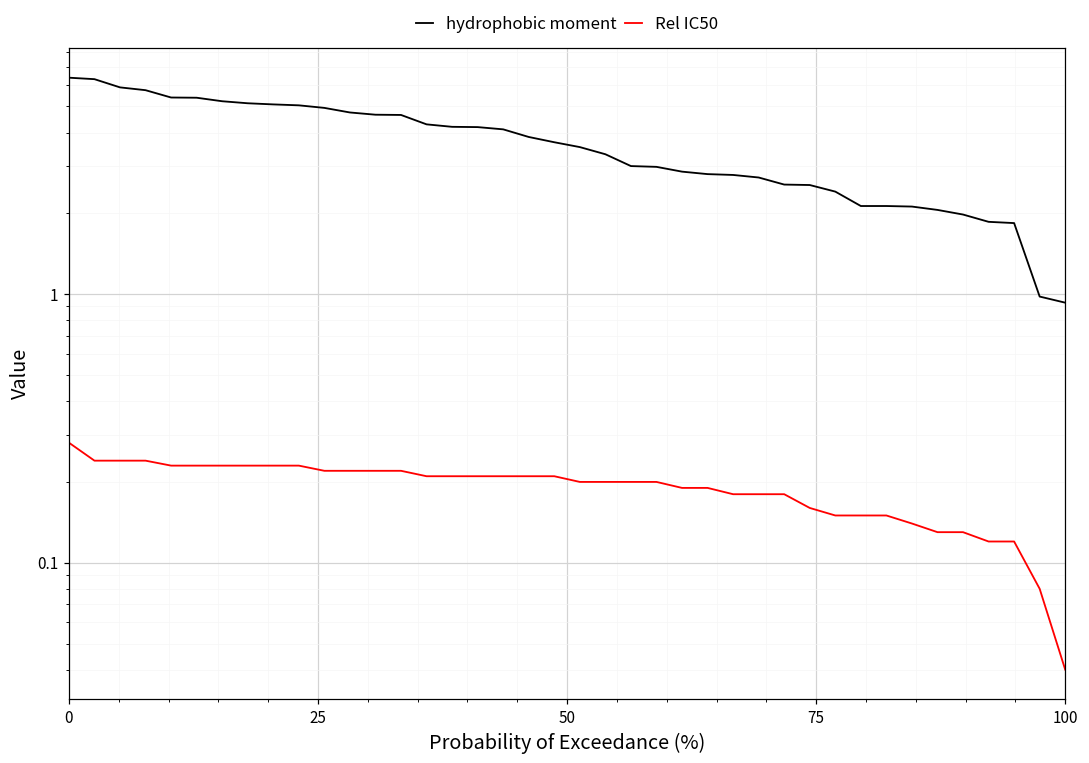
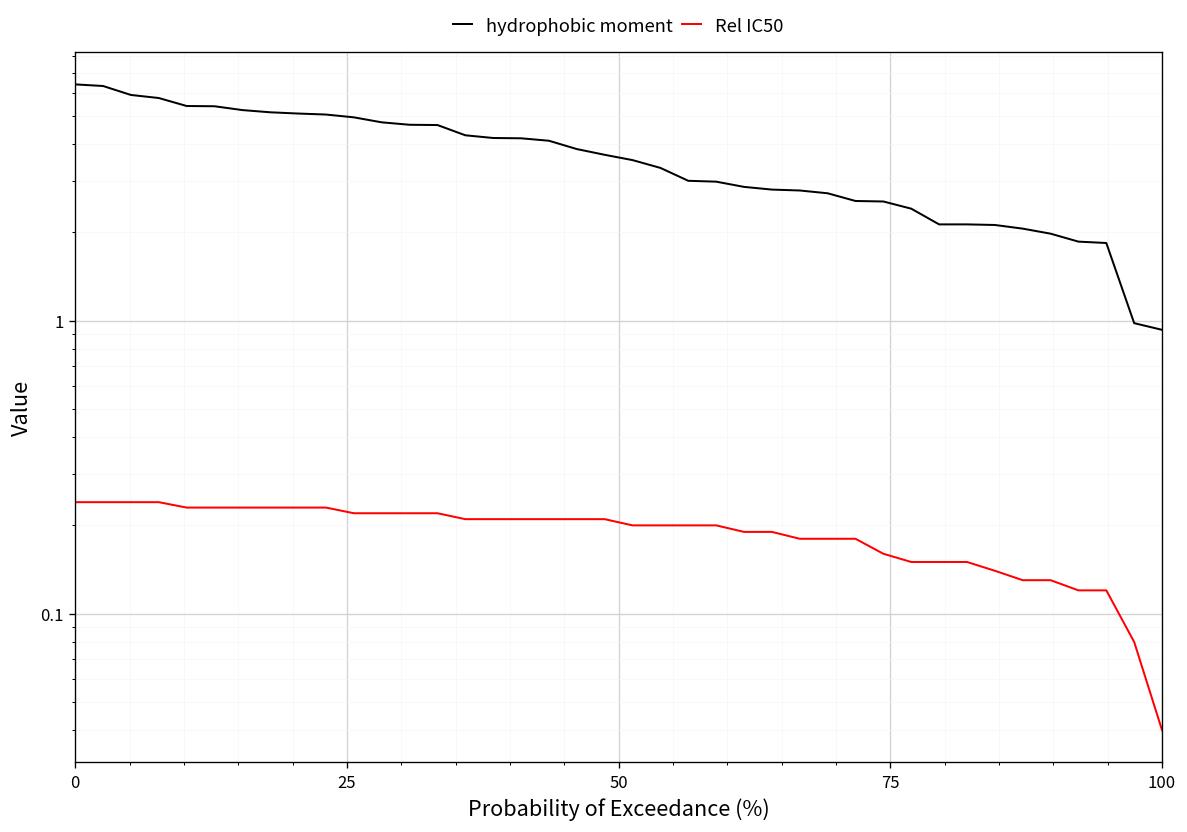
  {
    "hydrophobic moment": {
      "0": 6.4,
      "100": 0.93
    },
    "Rel IC50": {
-     "0": 0.28,
+     "0": 0.24,
      "100": 0.04
    }
  }
